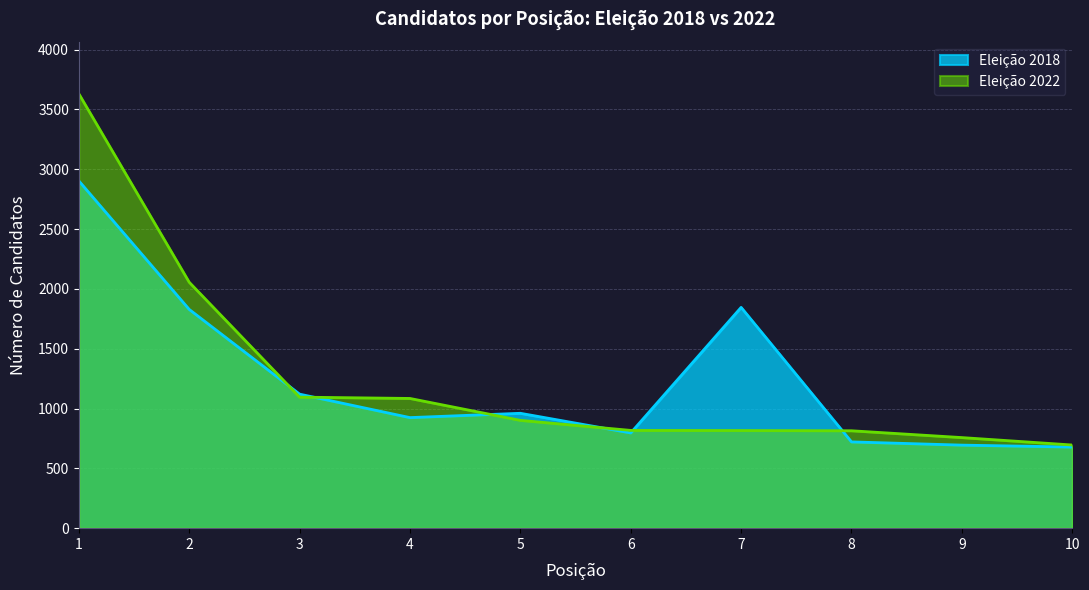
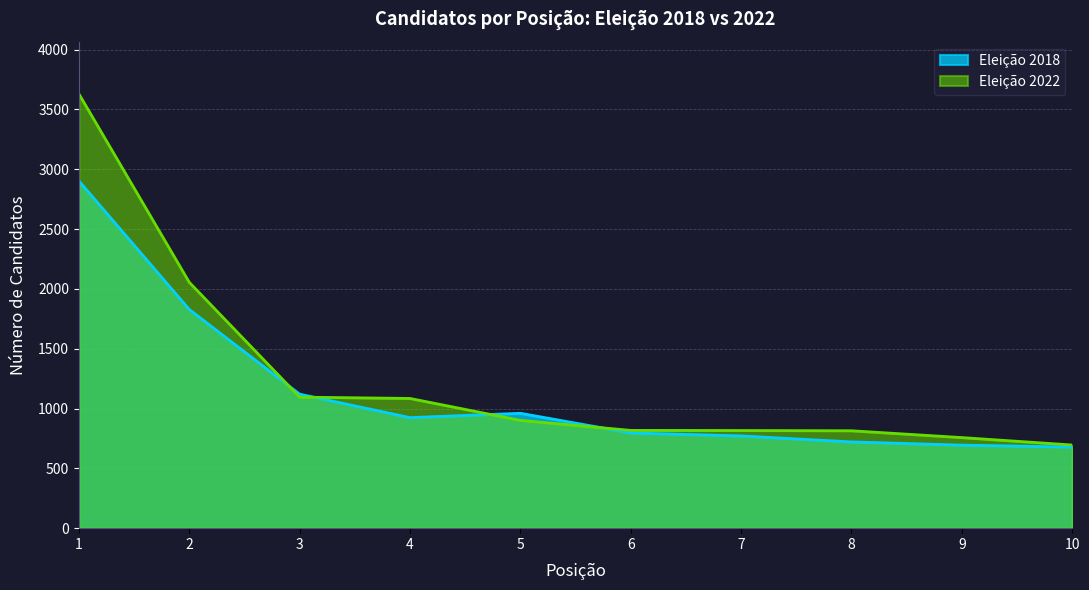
  {
    "Eleição 2018": {
      "1": 2900,
      "2": 1830,
      "3": 1120,
      "4": 920,
      "5": 960,
-     "7": 1850,
+     "7": 770,
      "8": 720,
      "9": 690
    },
    "Eleição 2022": {
      "1": 3630,
      "2": 2060,
      "3": 1100,
      "4": 1080,
      "5": 900,
      "7": 820,
      "8": 810,
      "9": 760
    }
  }
